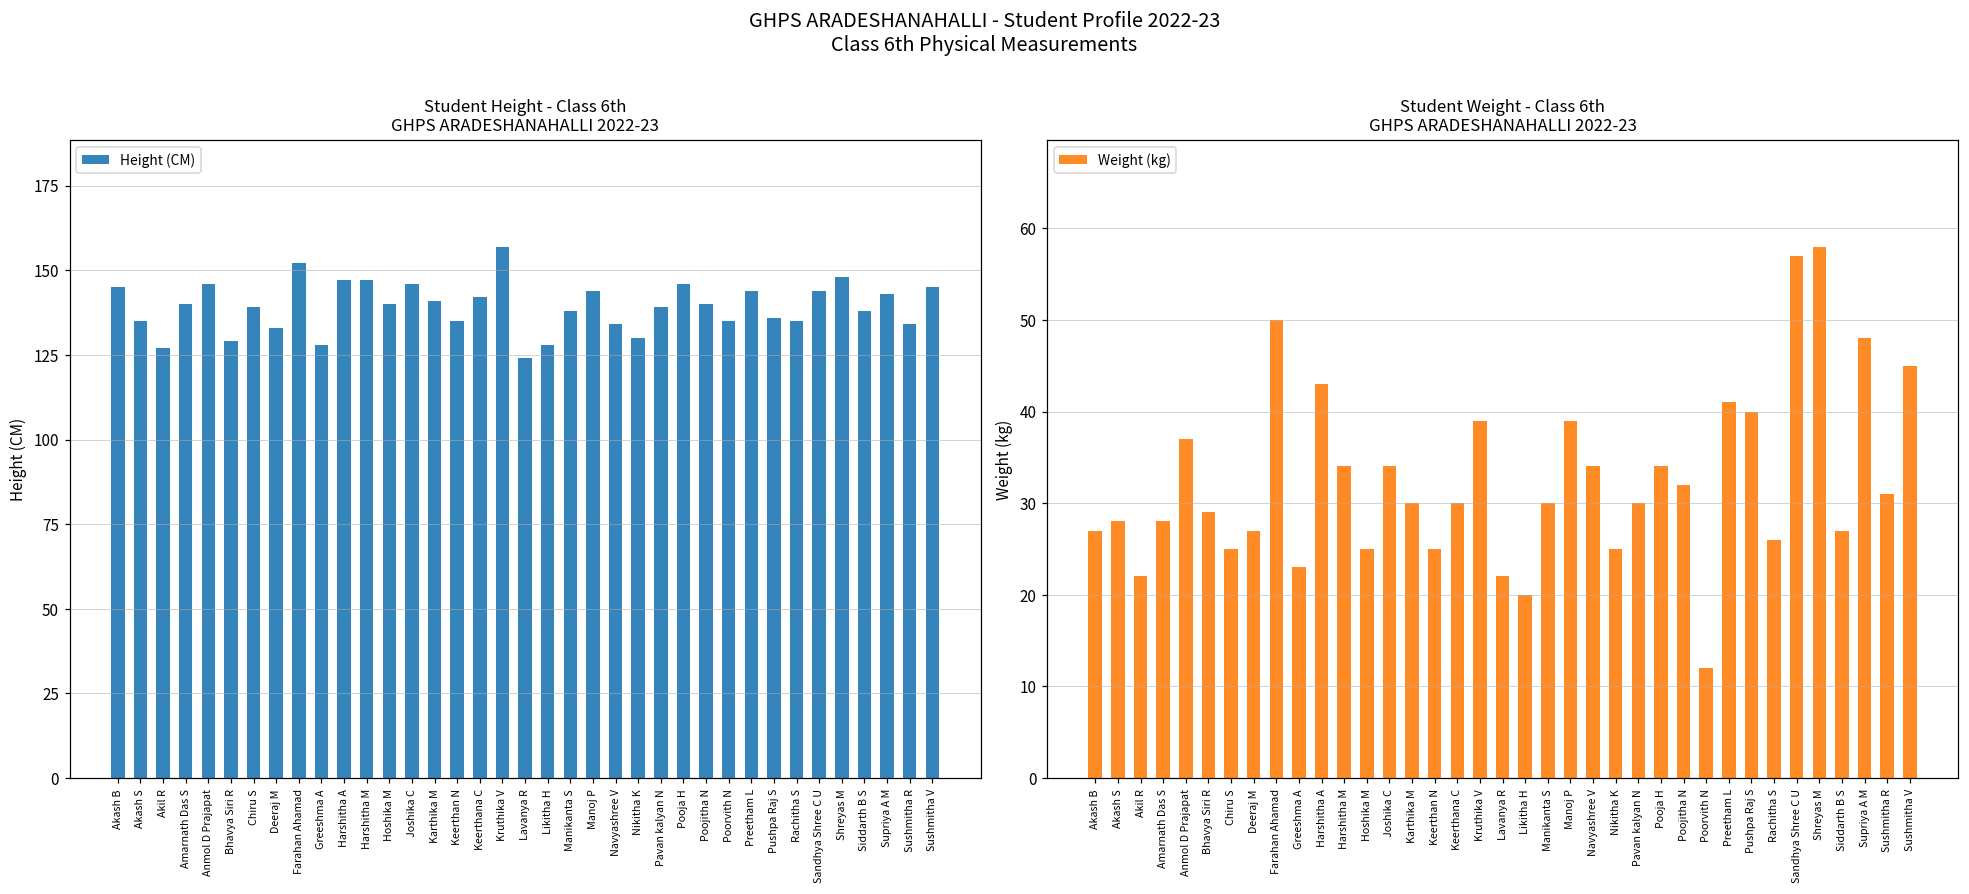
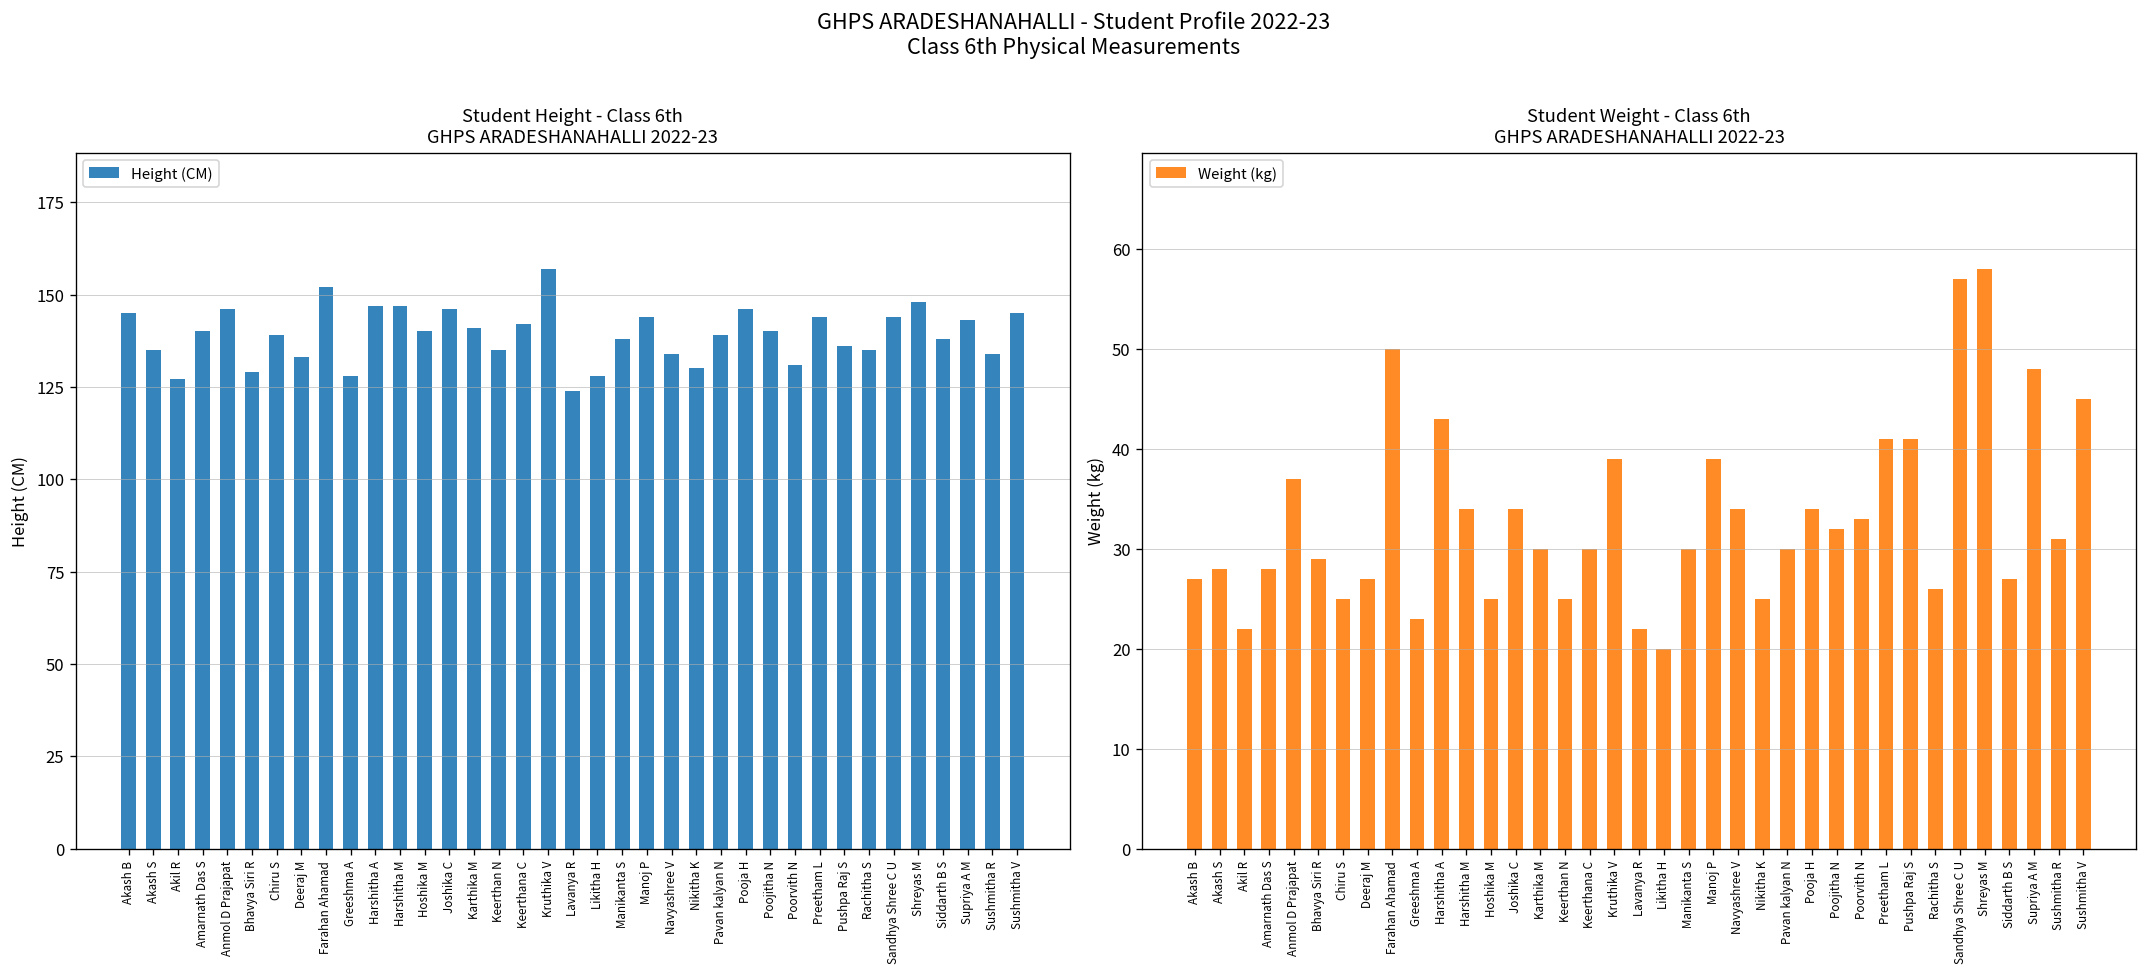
  {
    "Student Height - Class 6th GHPS ARADESHANAHALLI 2022-23": {
      "Akash B": 145,
      "Akash S": 135,
      "Akil R": 127,
      "Amarnath Das S": 140,
      "Anmol D Prajapat": 146,
      "Bhavya Siri R": 129,
      "Chiru S": 139,
      "Deeraj M": 133,
      "Farahan Ahamad": 152,
      "Greeshma A": 128,
      "Harshitha A": 147,
      "Harshitha M": 147,
      "Hoshika M": 140,
      "Joshika C": 146,
      "Karthika M": 141,
      "Keerthan N": 135,
      "Keerthana C": 142,
      "Kruthika V": 157,
      "Lavanya R": 124,
      "Likitha H": 128,
      "Manikanta S": 138,
      "Manoj P": 144,
      "Navyashree V": 134,
      "Nikitha K": 130,
      "Pavan kalyan N": 139,
      "Pooja H": 146,
      "Poojitha N": 140,
-     "Poorvith N": 135,
+     "Poorvith N": 131,
      "Preetham L": 144,
      "Pushpa Raj S": 136,
      "Rachitha S": 135,
      "Sandhya Shree C U": 144,
      "Shreyas M": 148,
      "Siddarth B S": 138,
      "Supriya A M": 143,
      "Sushmitha R": 134,
      "Sushmitha V": 145
    },
    "Student Weight - Class 6th GHPS ARADESHANAHALLI 2022-23": {
      "Akash B": 27,
      "Akash S": 28,
      "Akil R": 22,
      "Amarnath Das S": 28,
      "Anmol D Prajapat": 37,
      "Bhavya Siri R": 29,
      "Chiru S": 25,
      "Deeraj M": 27,
      "Farahan Ahamad": 50,
      "Greeshma A": 23,
      "Harshitha A": 43,
      "Harshitha M": 34,
      "Hoshika M": 25,
      "Joshika C": 34,
      "Karthika M": 30,
      "Keerthan N": 25,
      "Keerthana C": 30,
      "Kruthika V": 39,
      "Lavanya R": 22,
      "Likitha H": 20,
      "Manikanta S": 30,
      "Manoj P": 39,
      "Navyashree V": 34,
      "Nikitha K": 25,
      "Pavan kalyan N": 30,
      "Pooja H": 34,
      "Poojitha N": 32,
-     "Poorvith N": 12,
+     "Poorvith N": 33,
      "Preetham L": 41,
-     "Pushpa Raj S": 40,
+     "Pushpa Raj S": 41,
      "Rachitha S": 26,
      "Sandhya Shree C U": 57,
      "Shreyas M": 58,
      "Siddarth B S": 27,
      "Supriya A M": 48,
      "Sushmitha R": 31,
      "Sushmitha V": 45
    }
  }
